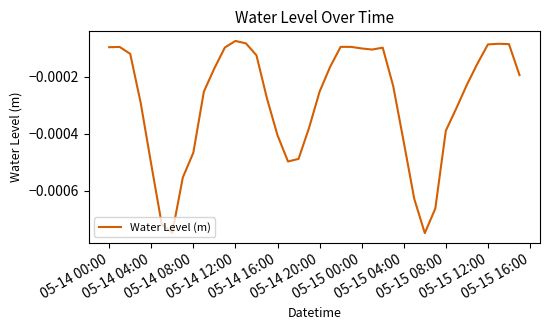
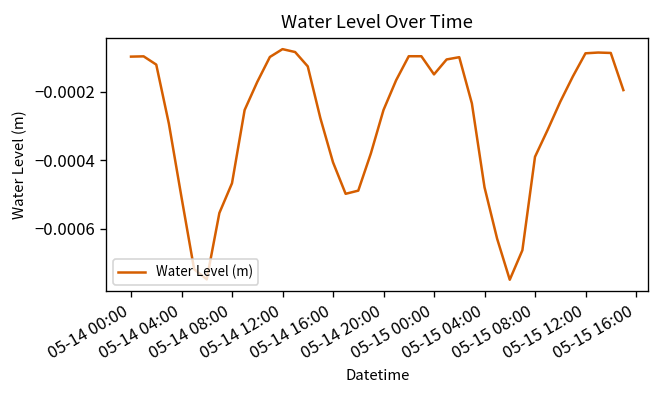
  {
    "05-14 00:00": -0.00010,
    "05-14 04:00": -0.00051,
    "05-14 08:00": -0.00047,
    "05-14 12:00": -0.00008,
    "05-14 16:00": -0.00041,
    "05-14 20:00": -0.00025,
-   "05-15 00:00": -0.00010,
-   "05-15 04:00": -0.00043,
+   "05-15 00:00": -0.00015,
+   "05-15 04:00": -0.00048,
    "05-15 08:00": -0.00039,
    "05-15 12:00": -0.00009
  }
